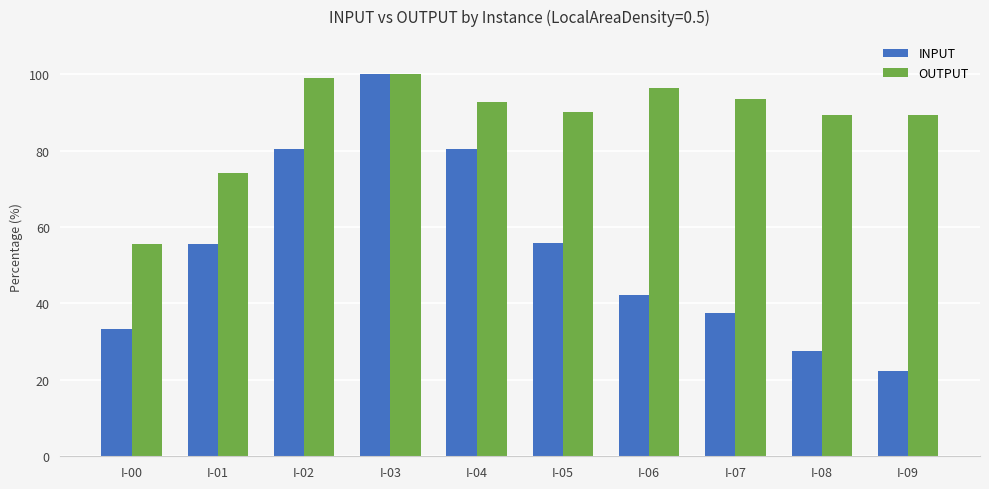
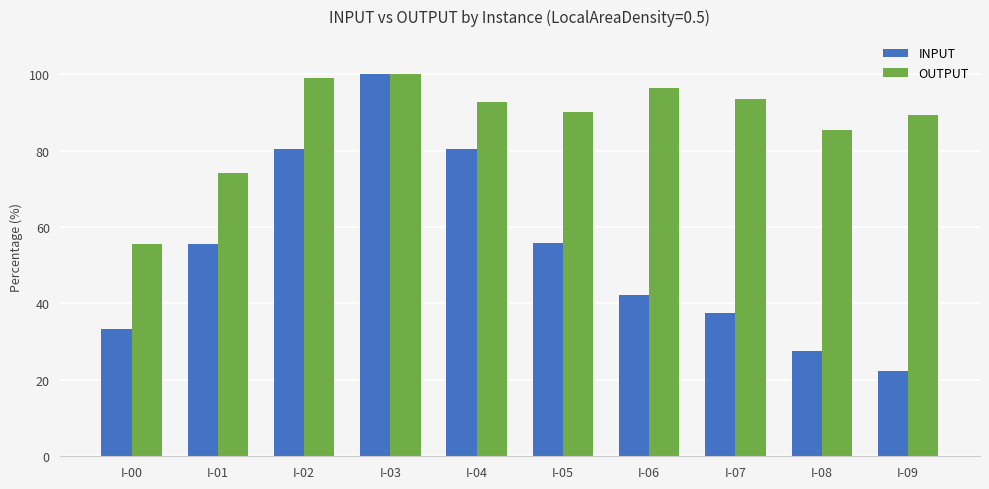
  {
    "INPUT": {
      "I-00": 33,
      "I-01": 56,
      "I-02": 81,
      "I-03": 100,
      "I-04": 81,
      "I-05": 56,
      "I-06": 42,
      "I-07": 38,
      "I-08": 28,
      "I-09": 22
    },
    "OUTPUT": {
      "I-00": 56,
      "I-01": 74,
      "I-02": 99,
      "I-03": 100,
      "I-04": 93,
      "I-05": 90,
      "I-06": 96,
      "I-07": 94,
-     "I-08": 89,
+     "I-08": 86,
      "I-09": 89
    }
  }
